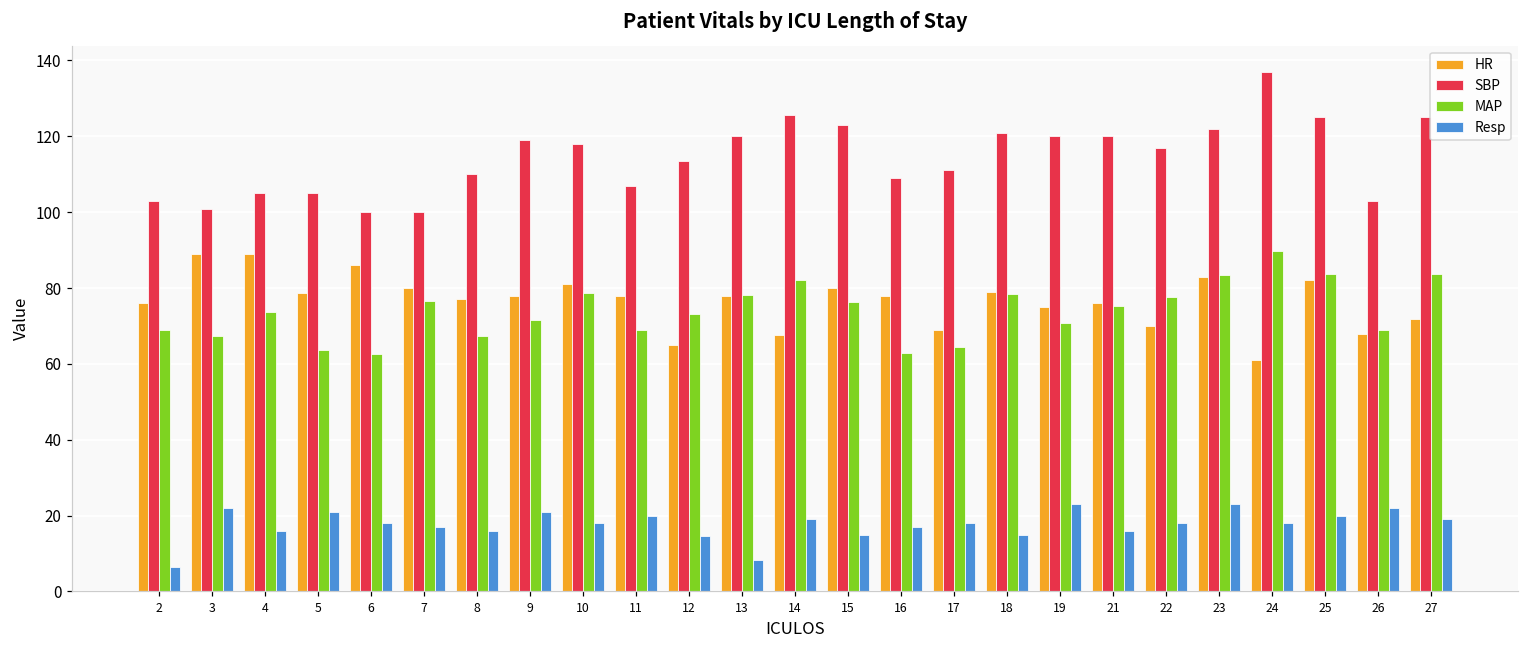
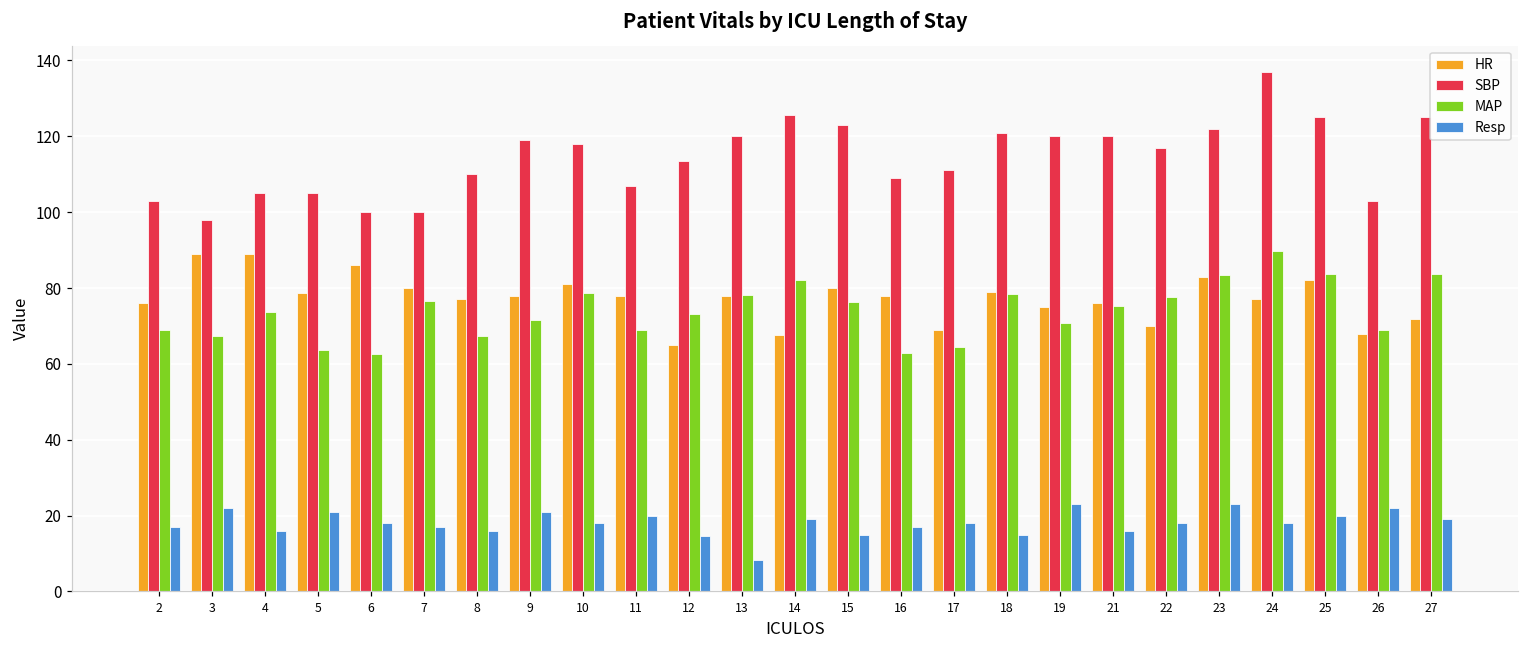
  {
    "HR": {
      "2": 76,
      "3": 89,
      "4": 89,
      "5": 79,
      "6": 86,
      "7": 80,
      "8": 77,
      "9": 78,
      "10": 81,
      "11": 78,
      "12": 65,
      "13": 78,
      "14": 68,
      "15": 80,
      "16": 78,
      "17": 69,
      "18": 79,
      "19": 75,
      "21": 76,
      "22": 70,
      "23": 83,
-     "24": 61,
+     "24": 77,
      "25": 82,
      "26": 68,
      "27": 72
    },
    "SBP": {
      "2": 103,
-     "3": 101,
+     "3": 98,
      "4": 105,
      "5": 105,
      "6": 100,
      "7": 100,
      "8": 110,
      "9": 119,
      "10": 118,
      "11": 107,
      "12": 114,
      "13": 120,
      "14": 126,
      "15": 123,
      "16": 109,
      "17": 111,
      "18": 121,
      "19": 120,
      "21": 120,
      "22": 117,
      "23": 122,
      "24": 137,
      "25": 125,
      "26": 103,
      "27": 125
    },
    "MAP": {
      "2": 69,
      "3": 67,
      "4": 74,
      "5": 64,
      "6": 63,
      "7": 77,
      "8": 67,
      "9": 72,
      "10": 79,
      "11": 69,
      "12": 73,
      "13": 78,
      "14": 82,
      "15": 76,
      "16": 63,
      "17": 64,
      "18": 78,
      "19": 71,
      "21": 75,
      "22": 78,
      "23": 83,
      "24": 90,
      "25": 84,
      "26": 69,
      "27": 84
    },
    "Resp": {
-     "2": 6,
+     "2": 17,
      "3": 22,
      "4": 16,
      "5": 21,
      "6": 18,
      "7": 17,
      "8": 16,
      "9": 21,
      "10": 18,
      "11": 20,
      "12": 15,
      "13": 8,
      "14": 19,
      "15": 15,
      "16": 17,
      "17": 18,
      "18": 15,
      "19": 23,
      "21": 16,
      "22": 18,
      "23": 23,
      "24": 18,
      "25": 20,
      "26": 22,
      "27": 19
    }
  }
